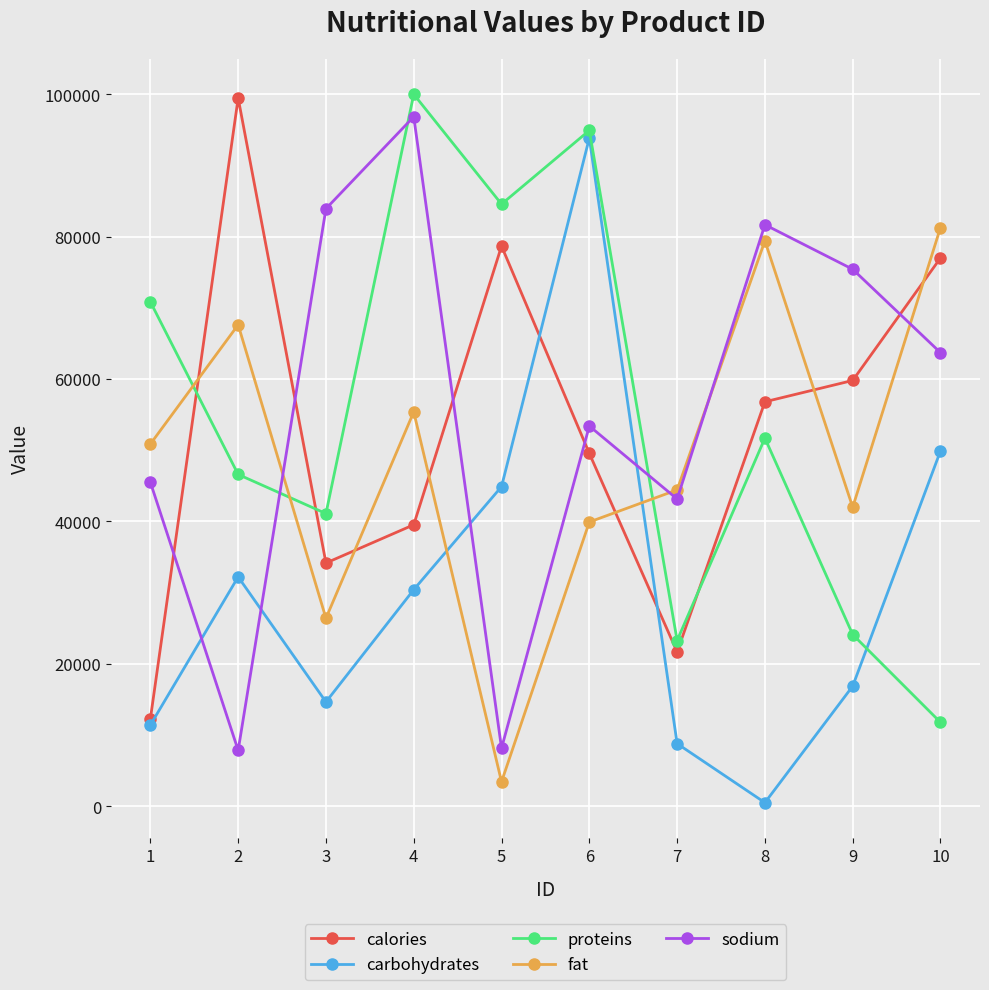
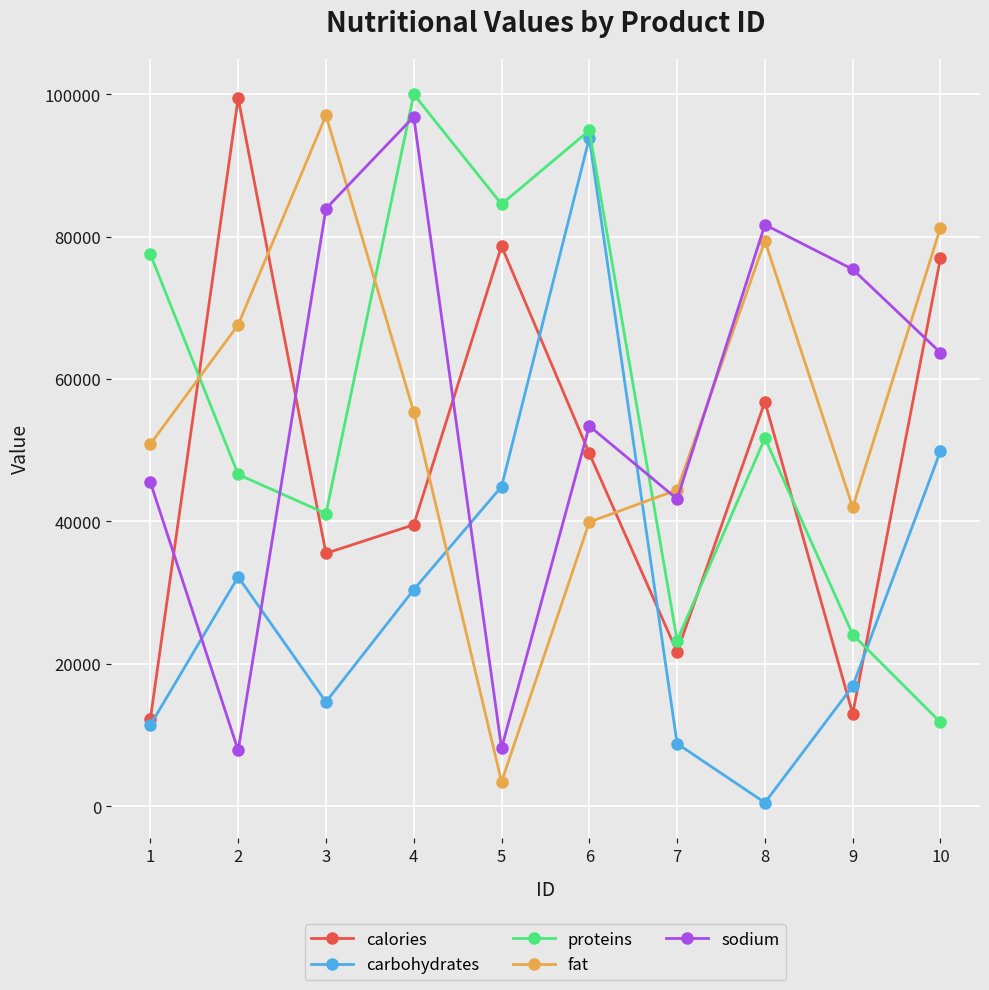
  {
    "calories": {
      "1": 12000,
      "2": 99000,
-     "3": 34000,
+     "3": 36000,
      "4": 40000,
      "5": 79000,
      "6": 50000,
      "7": 22000,
      "8": 57000,
-     "9": 60000,
+     "9": 13000,
      "10": 77000
    },
    "carbohydrates": {
      "1": 11000,
      "2": 32000,
      "3": 15000,
      "4": 30000,
      "5": 45000,
      "6": 94000,
      "7": 9000,
      "8": 1000,
      "9": 17000,
      "10": 50000
    },
    "proteins": {
-     "1": 71000,
+     "1": 78000,
      "2": 47000,
      "3": 41000,
      "4": 100000,
      "5": 85000,
      "6": 95000,
      "7": 23000,
      "8": 52000,
      "9": 24000,
      "10": 12000
    },
    "fat": {
      "1": 51000,
      "2": 68000,
-     "3": 26000,
+     "3": 97000,
      "4": 55000,
      "5": 3000,
      "6": 40000,
      "7": 44000,
      "8": 79000,
      "9": 42000,
      "10": 81000
    },
    "sodium": {
      "1": 46000,
      "2": 8000,
      "3": 84000,
      "4": 97000,
      "5": 8000,
      "6": 53000,
      "7": 43000,
      "8": 82000,
      "9": 75000,
      "10": 64000
    }
  }
